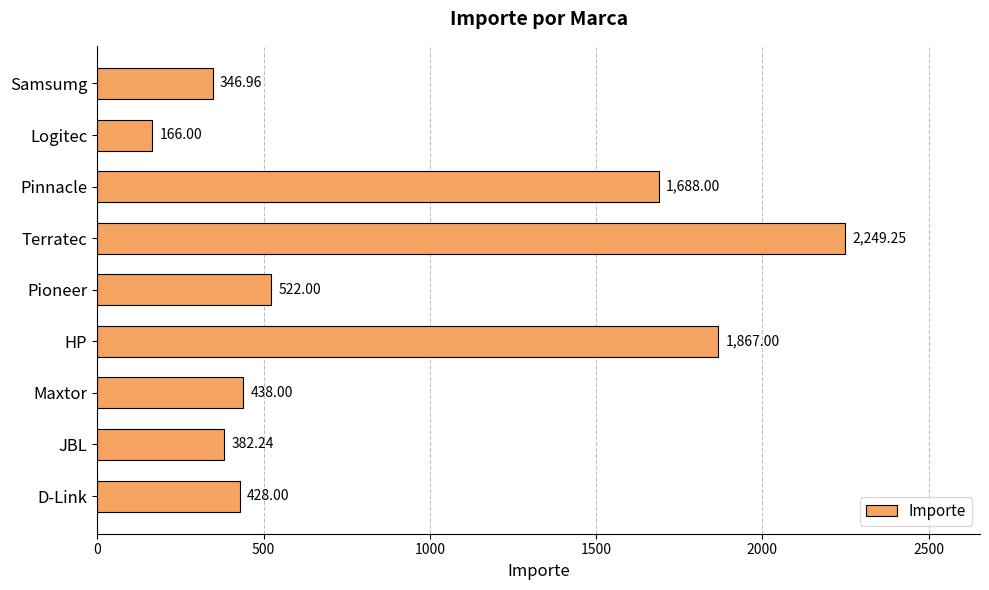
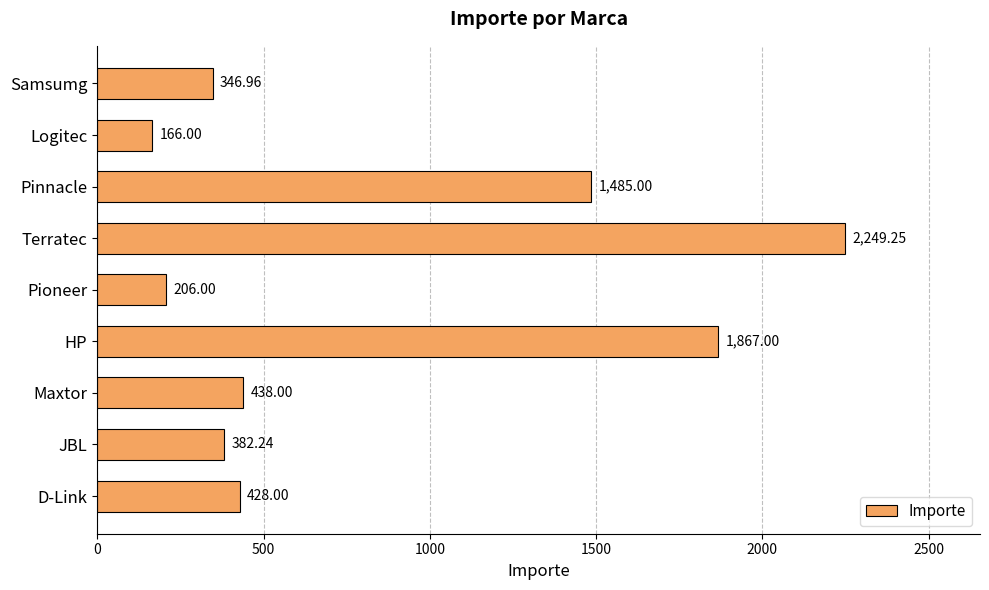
  {
    "Samsumg": "346.96",
    "Logitec": "166.00",
-   "Pinnacle": "1,688.00",
+   "Pinnacle": "1,485.00",
    "Terratec": "2,249.25",
-   "Pioneer": "522.00",
+   "Pioneer": "206.00",
    "HP": "1,867.00",
    "Maxtor": "438.00",
    "JBL": "382.24",
    "D-Link": "428.00"
  }
